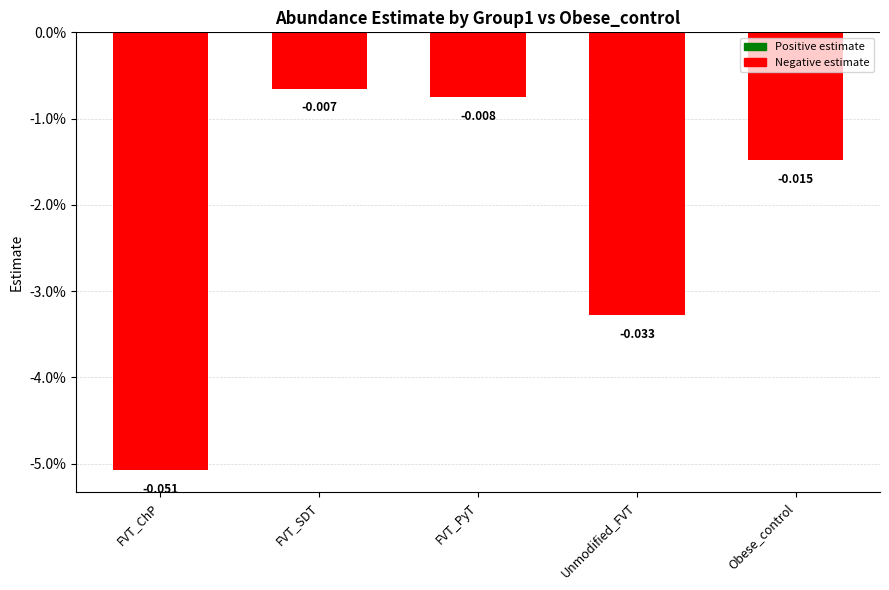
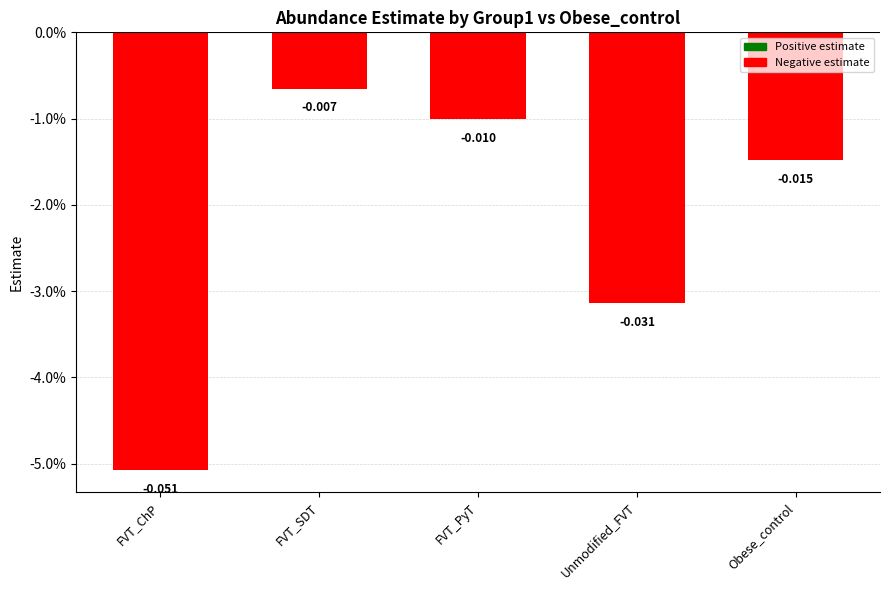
  {
    "FVT_ChP": -0.051,
    "FVT_SDT": -0.007,
-   "FVT_PyT": -0.008,
-   "Unmodified_FVT": -0.033,
+   "FVT_PyT": -0.010,
+   "Unmodified_FVT": -0.031,
    "Obese_control": -0.015
  }
